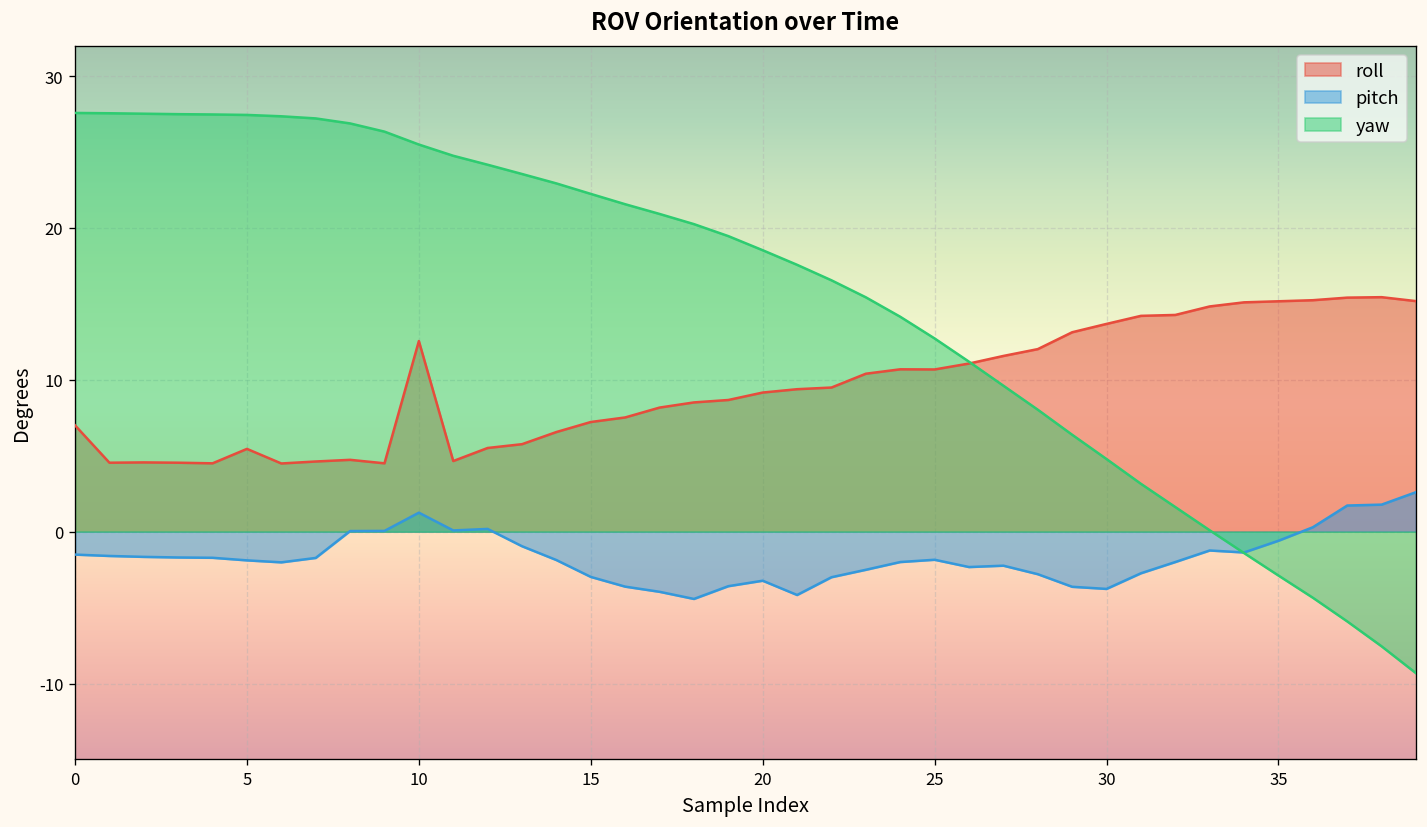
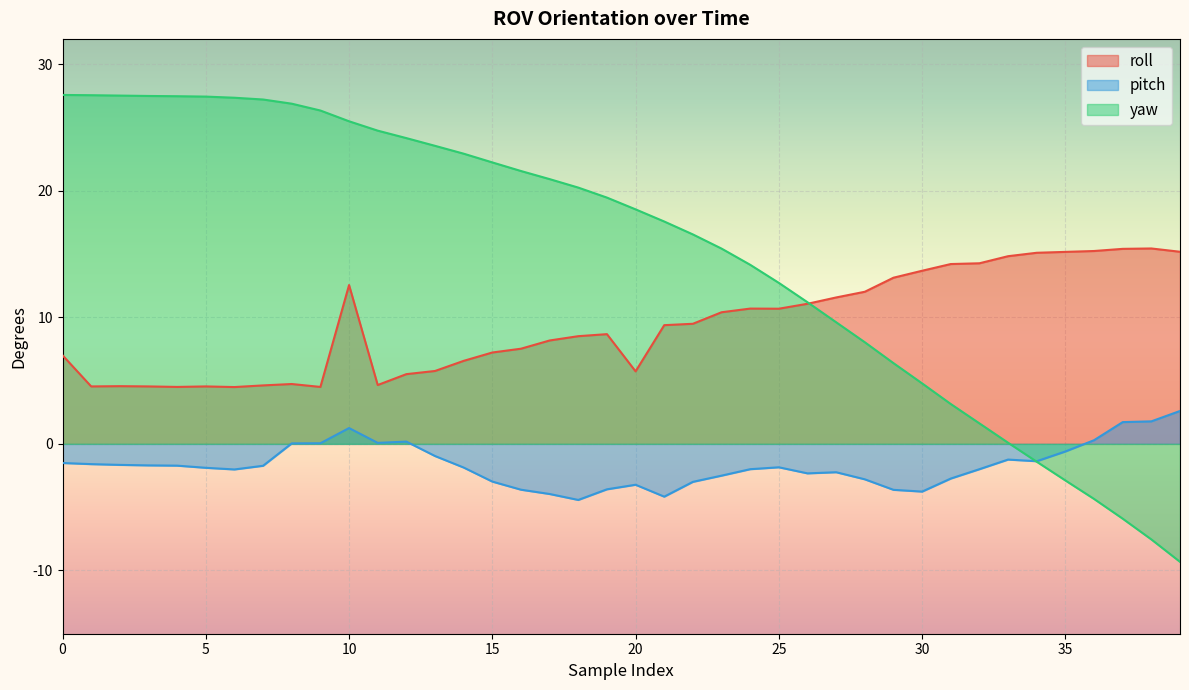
  {
    "roll": {
      "0": 7.0,
-     "5": 5.5,
+     "5": 4.5,
      "10": 12.6,
      "15": 7.2,
-     "20": 9.2,
+     "20": 5.7,
      "25": 10.7,
      "30": 13.7,
      "35": 15.2
    }
  }
